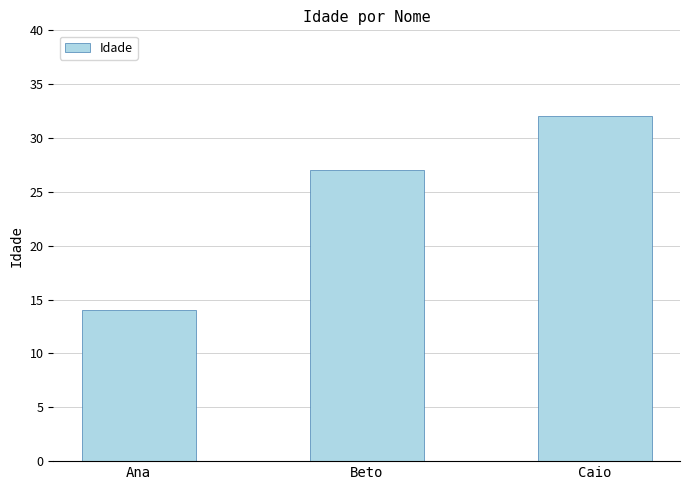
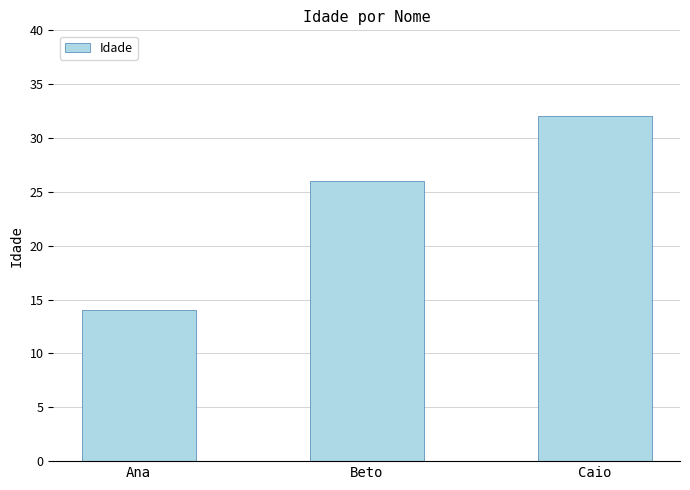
  {
    "Ana": 14,
-   "Beto": 27,
+   "Beto": 26,
    "Caio": 32
  }
